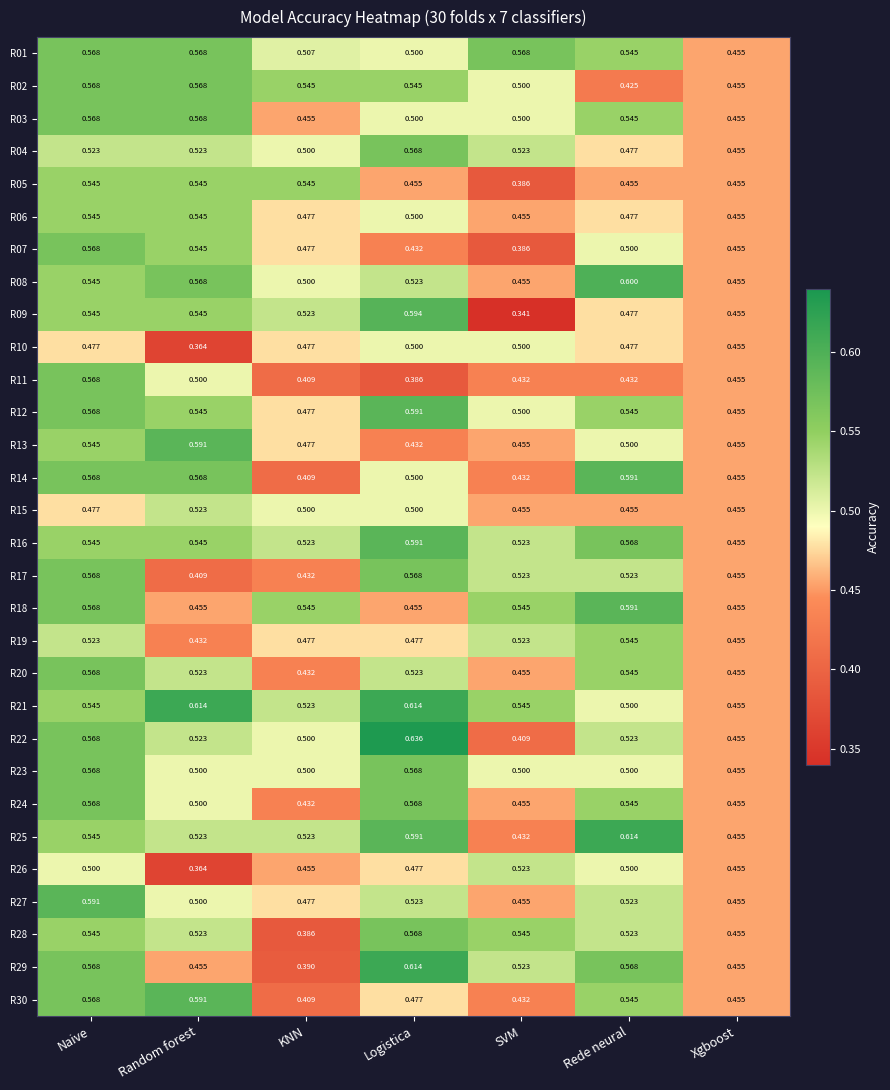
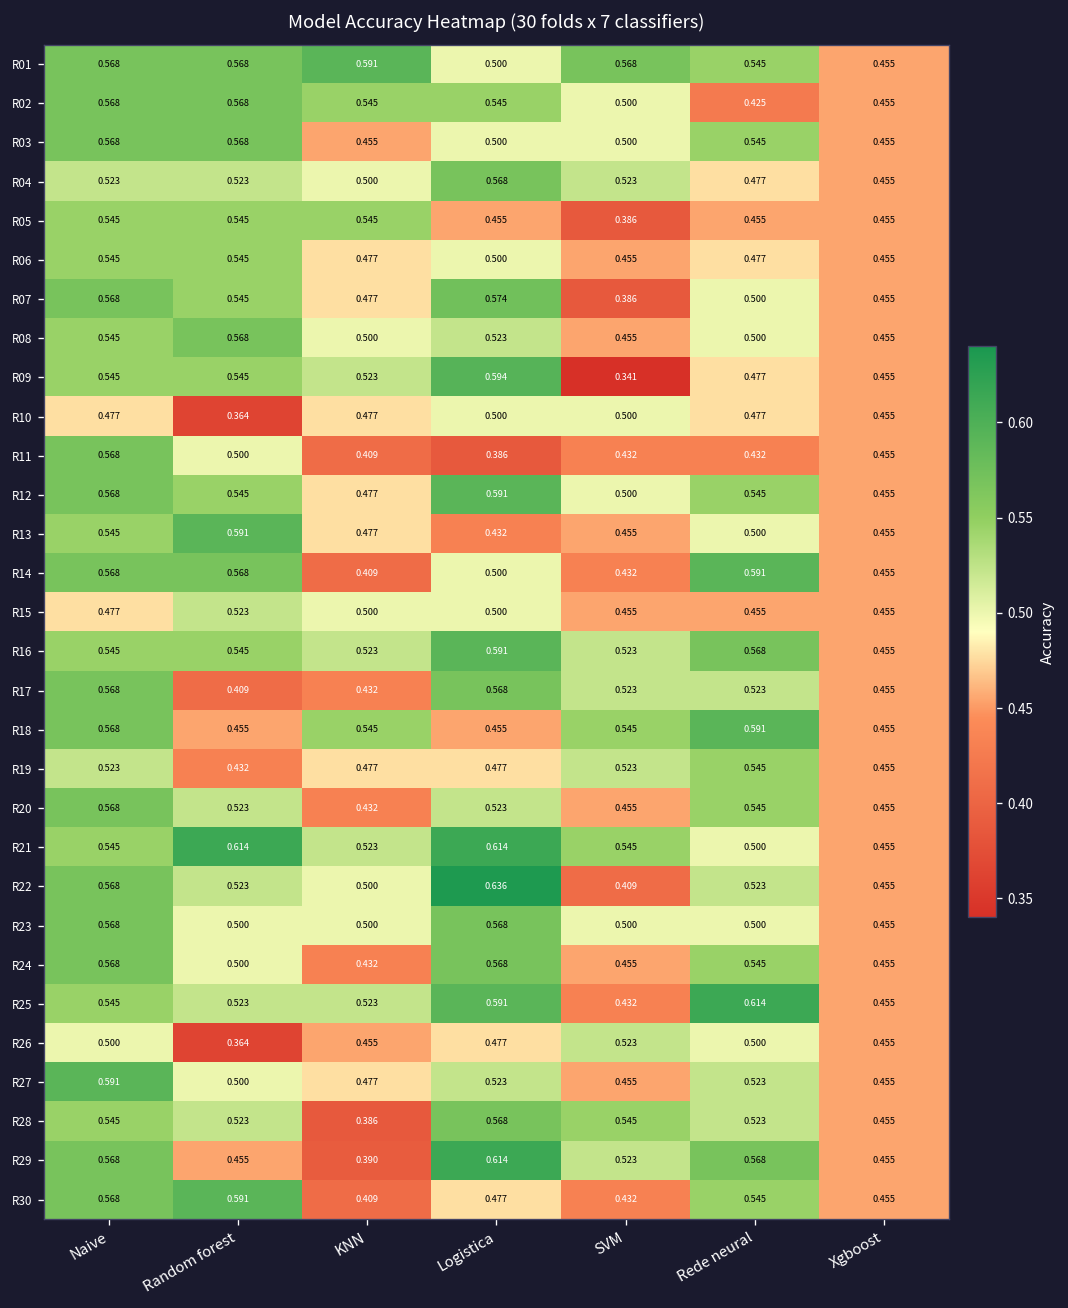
  {
    "R01": {
      "Naive": 0.568,
      "Random forest": 0.568,
-     "KNN": 0.507,
+     "KNN": 0.591,
      "Logistica": 0.500,
      "SVM": 0.568,
      "Rede neural": 0.545,
      "Xgboost": 0.455
    },
    "R07": {
      "Naive": 0.568,
      "Random forest": 0.545,
      "KNN": 0.477,
-     "Logistica": 0.432,
+     "Logistica": 0.574,
      "SVM": 0.386,
      "Rede neural": 0.500,
      "Xgboost": 0.455
    },
    "R08": {
      "Naive": 0.545,
      "Random forest": 0.568,
      "KNN": 0.500,
      "Logistica": 0.523,
      "SVM": 0.455,
-     "Rede neural": 0.600,
+     "Rede neural": 0.500,
      "Xgboost": 0.455
    }
  }
